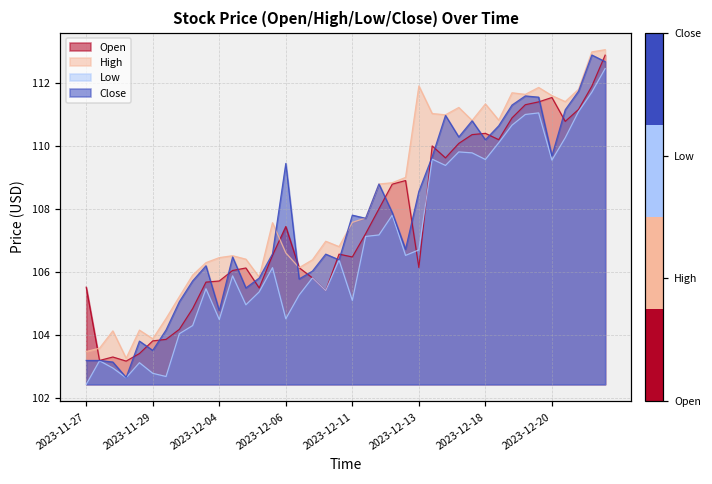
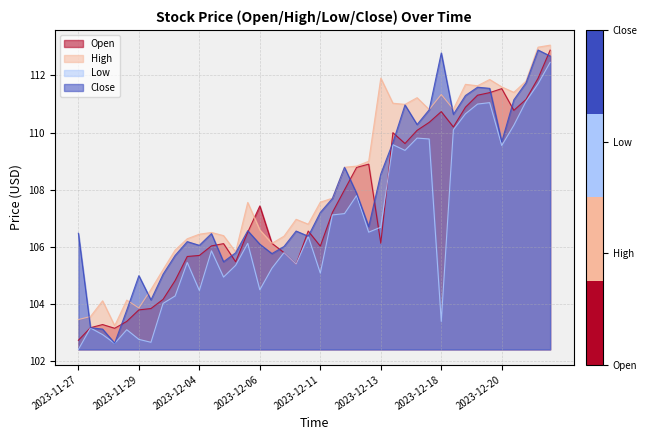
  {
    "Open": {
-     "2023-11-27": 105.5,
+     "2023-11-27": 102.7,
      "2023-12-04": 105.7,
      "2023-12-06": 107.4,
-     "2023-12-11": 106.5,
+     "2023-12-11": 106.0,
      "2023-12-13": 106.1,
-     "2023-12-18": 110.4
+     "2023-12-18": 110.7
    },
    "High": {
      "2023-11-27": 103.5,
      "2023-12-04": 106.4,
      "2023-12-06": 106.6,
      "2023-12-11": 107.6,
      "2023-12-13": 111.9,
      "2023-12-18": 111.3
    },
    "Low": {
      "2023-11-27": 102.4,
      "2023-11-29": 102.8,
      "2023-12-04": 104.5,
      "2023-12-06": 104.5,
      "2023-12-11": 105.1,
      "2023-12-13": 106.7,
-     "2023-12-18": 109.6,
+     "2023-12-18": 103.4,
      "2023-12-20": 109.6
    },
    "Close": {
-     "2023-11-27": 103.2,
-     "2023-11-29": 103.5,
-     "2023-12-04": 104.8,
-     "2023-12-06": 109.4,
-     "2023-12-11": 107.8,
+     "2023-11-27": 106.5,
+     "2023-11-29": 105.0,
+     "2023-12-04": 106.1,
+     "2023-12-06": 106.1,
+     "2023-12-11": 107.2,
      "2023-12-13": 108.6,
-     "2023-12-18": 110.2,
+     "2023-12-18": 112.8,
      "2023-12-20": 109.7
    }
  }
